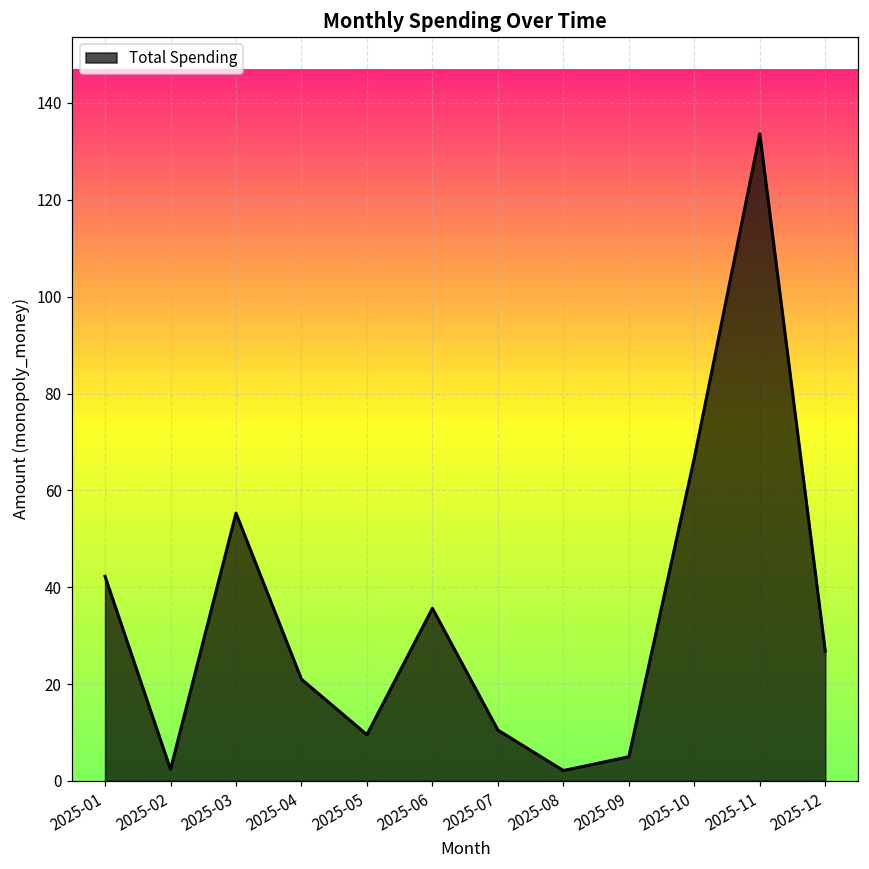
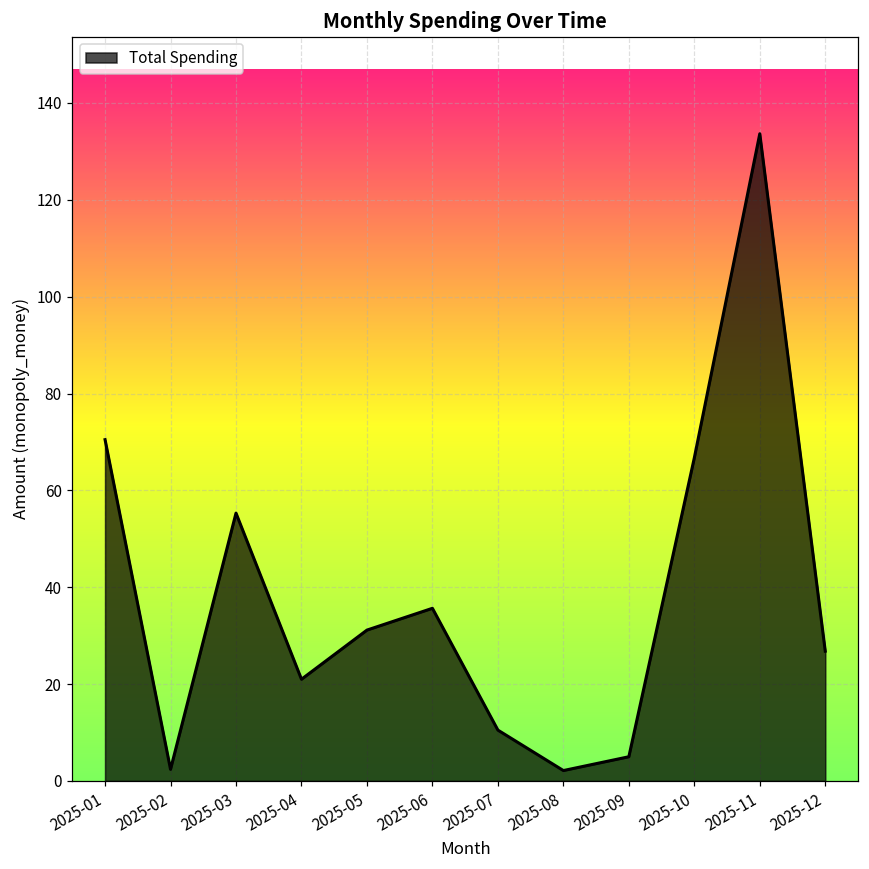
  {
-   "2025-01": 42,
+   "2025-01": 70,
    "2025-02": 2,
    "2025-03": 55,
    "2025-04": 21,
-   "2025-05": 10,
+   "2025-05": 31,
    "2025-06": 36,
    "2025-07": 11,
    "2025-08": 2,
    "2025-09": 5,
    "2025-10": 67,
    "2025-11": 134,
    "2025-12": 27
  }
